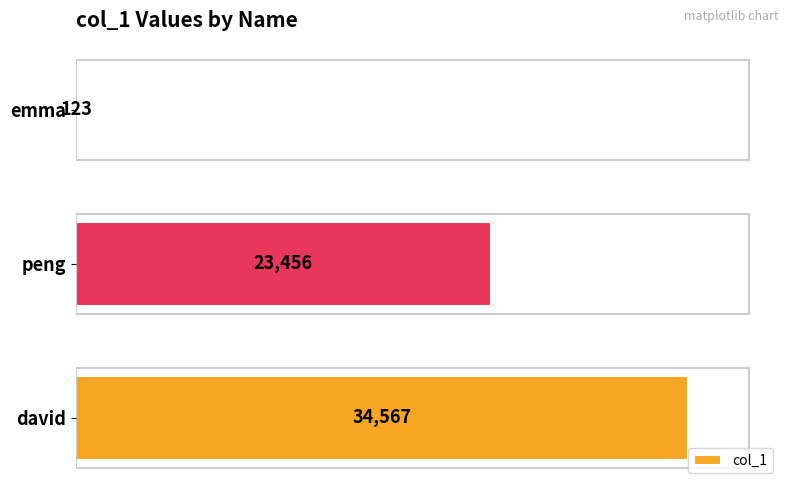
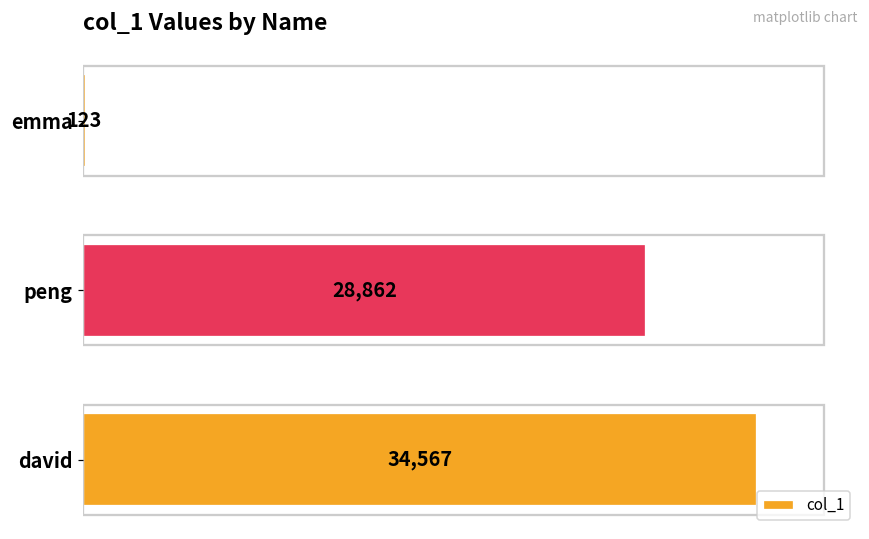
  {
    "emma": "123",
-   "peng": "23,456",
+   "peng": "28,862",
    "david": "34,567"
  }
